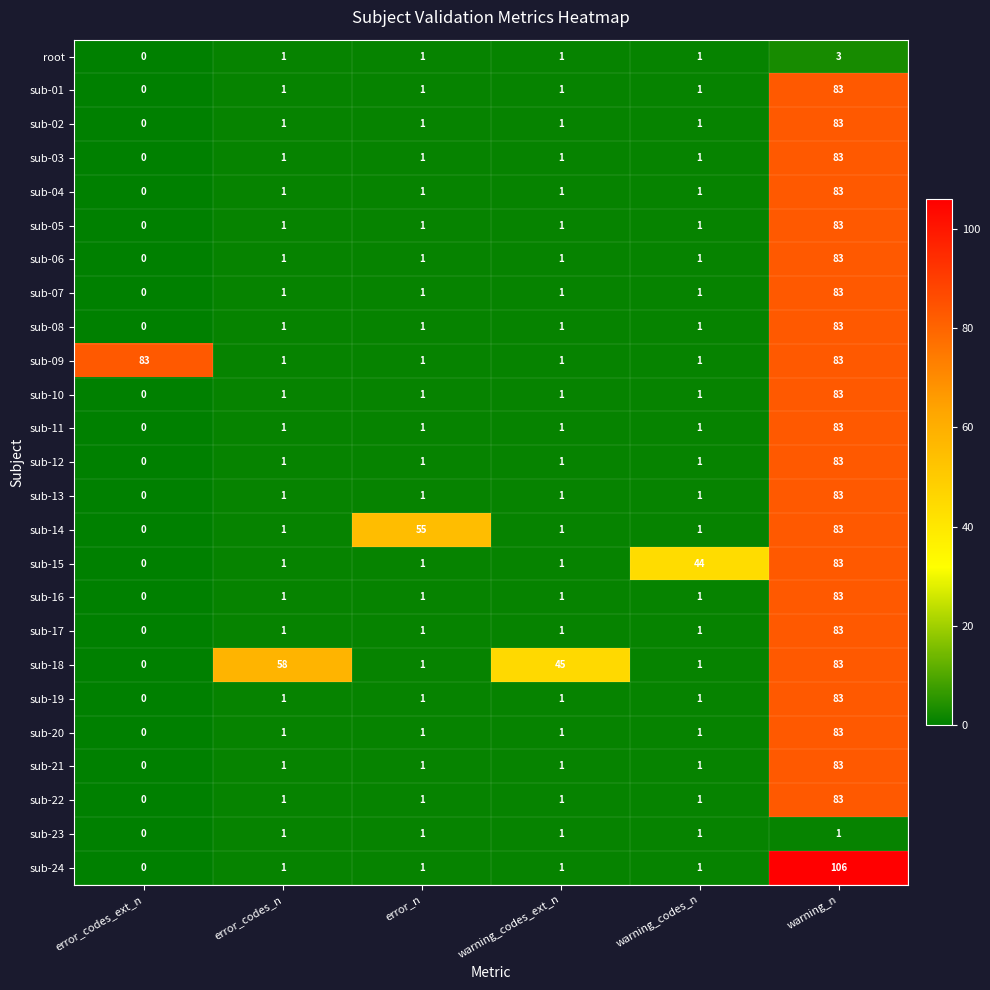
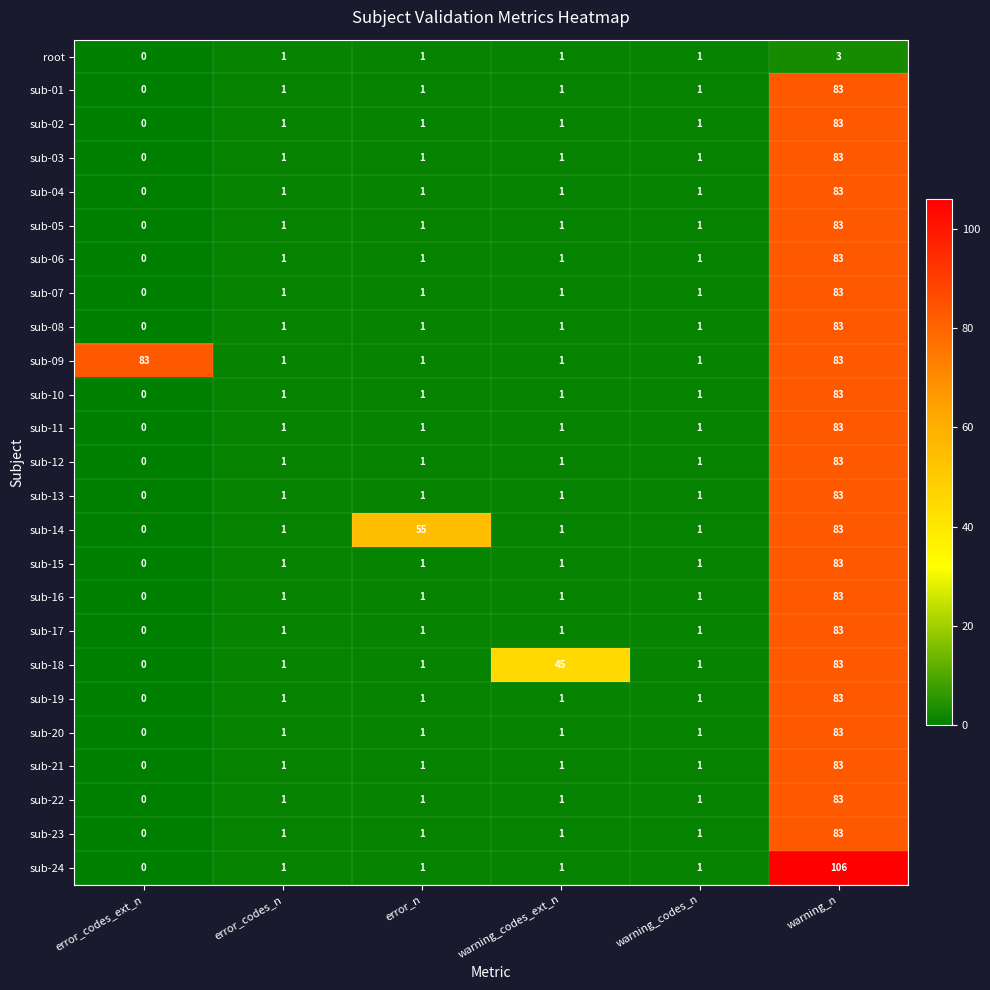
  {
    "root": {
      "error_codes_ext_n": 0,
      "error_codes_n": 1,
      "error_n": 1,
      "warning_codes_ext_n": 1,
      "warning_codes_n": 1,
      "warning_n": 3
    },
    "sub-01": {
      "error_codes_ext_n": 0,
      "error_codes_n": 1,
      "error_n": 1,
      "warning_codes_ext_n": 1,
      "warning_codes_n": 1,
      "warning_n": 83
    },
    "sub-02": {
      "error_codes_ext_n": 0,
      "error_codes_n": 1,
      "error_n": 1,
      "warning_codes_ext_n": 1,
      "warning_codes_n": 1,
      "warning_n": 83
    },
    "sub-03": {
      "error_codes_ext_n": 0,
      "error_codes_n": 1,
      "error_n": 1,
      "warning_codes_ext_n": 1,
      "warning_codes_n": 1,
      "warning_n": 83
    },
    "sub-04": {
      "error_codes_ext_n": 0,
      "error_codes_n": 1,
      "error_n": 1,
      "warning_codes_ext_n": 1,
      "warning_codes_n": 1,
      "warning_n": 83
    },
    "sub-05": {
      "error_codes_ext_n": 0,
      "error_codes_n": 1,
      "error_n": 1,
      "warning_codes_ext_n": 1,
      "warning_codes_n": 1,
      "warning_n": 83
    },
    "sub-06": {
      "error_codes_ext_n": 0,
      "error_codes_n": 1,
      "error_n": 1,
      "warning_codes_ext_n": 1,
      "warning_codes_n": 1,
      "warning_n": 83
    },
    "sub-07": {
      "error_codes_ext_n": 0,
      "error_codes_n": 1,
      "error_n": 1,
      "warning_codes_ext_n": 1,
      "warning_codes_n": 1,
      "warning_n": 83
    },
    "sub-08": {
      "error_codes_ext_n": 0,
      "error_codes_n": 1,
      "error_n": 1,
      "warning_codes_ext_n": 1,
      "warning_codes_n": 1,
      "warning_n": 83
    },
    "sub-09": {
      "error_codes_ext_n": 83,
      "error_codes_n": 1,
      "error_n": 1,
      "warning_codes_ext_n": 1,
      "warning_codes_n": 1,
      "warning_n": 83
    },
    "sub-10": {
      "error_codes_ext_n": 0,
      "error_codes_n": 1,
      "error_n": 1,
      "warning_codes_ext_n": 1,
      "warning_codes_n": 1,
      "warning_n": 83
    },
    "sub-11": {
      "error_codes_ext_n": 0,
      "error_codes_n": 1,
      "error_n": 1,
      "warning_codes_ext_n": 1,
      "warning_codes_n": 1,
      "warning_n": 83
    },
    "sub-12": {
      "error_codes_ext_n": 0,
      "error_codes_n": 1,
      "error_n": 1,
      "warning_codes_ext_n": 1,
      "warning_codes_n": 1,
      "warning_n": 83
    },
    "sub-13": {
      "error_codes_ext_n": 0,
      "error_codes_n": 1,
      "error_n": 1,
      "warning_codes_ext_n": 1,
      "warning_codes_n": 1,
      "warning_n": 83
    },
    "sub-14": {
      "error_codes_ext_n": 0,
      "error_codes_n": 1,
      "error_n": 55,
      "warning_codes_ext_n": 1,
      "warning_codes_n": 1,
      "warning_n": 83
    },
    "sub-15": {
      "error_codes_ext_n": 0,
      "error_codes_n": 1,
      "error_n": 1,
      "warning_codes_ext_n": 1,
-     "warning_codes_n": 44,
+     "warning_codes_n": 1,
      "warning_n": 83
    },
    "sub-16": {
      "error_codes_ext_n": 0,
      "error_codes_n": 1,
      "error_n": 1,
      "warning_codes_ext_n": 1,
      "warning_codes_n": 1,
      "warning_n": 83
    },
    "sub-17": {
      "error_codes_ext_n": 0,
      "error_codes_n": 1,
      "error_n": 1,
      "warning_codes_ext_n": 1,
      "warning_codes_n": 1,
      "warning_n": 83
    },
    "sub-18": {
      "error_codes_ext_n": 0,
-     "error_codes_n": 58,
+     "error_codes_n": 1,
      "error_n": 1,
      "warning_codes_ext_n": 45,
      "warning_codes_n": 1,
      "warning_n": 83
    },
    "sub-19": {
      "error_codes_ext_n": 0,
      "error_codes_n": 1,
      "error_n": 1,
      "warning_codes_ext_n": 1,
      "warning_codes_n": 1,
      "warning_n": 83
    },
    "sub-20": {
      "error_codes_ext_n": 0,
      "error_codes_n": 1,
      "error_n": 1,
      "warning_codes_ext_n": 1,
      "warning_codes_n": 1,
      "warning_n": 83
    },
    "sub-21": {
      "error_codes_ext_n": 0,
      "error_codes_n": 1,
      "error_n": 1,
      "warning_codes_ext_n": 1,
      "warning_codes_n": 1,
      "warning_n": 83
    },
    "sub-22": {
      "error_codes_ext_n": 0,
      "error_codes_n": 1,
      "error_n": 1,
      "warning_codes_ext_n": 1,
      "warning_codes_n": 1,
      "warning_n": 83
    },
    "sub-23": {
      "error_codes_ext_n": 0,
      "error_codes_n": 1,
      "error_n": 1,
      "warning_codes_ext_n": 1,
      "warning_codes_n": 1,
-     "warning_n": 1
+     "warning_n": 83
    },
    "sub-24": {
      "error_codes_ext_n": 0,
      "error_codes_n": 1,
      "error_n": 1,
      "warning_codes_ext_n": 1,
      "warning_codes_n": 1,
      "warning_n": 106
    }
  }
